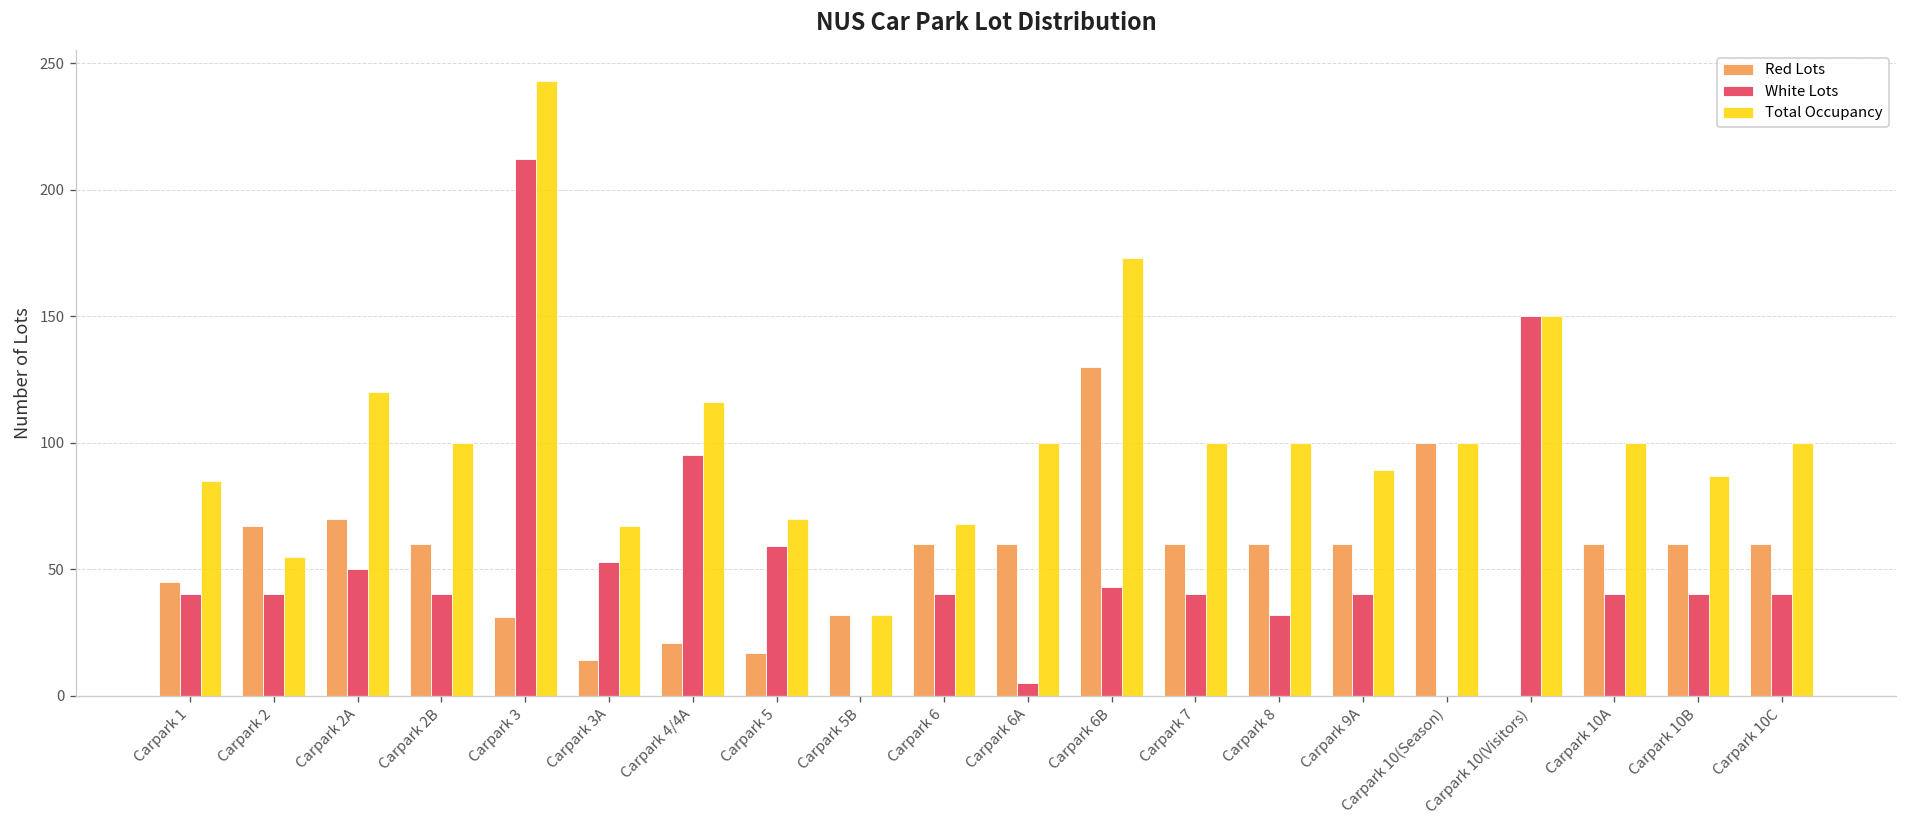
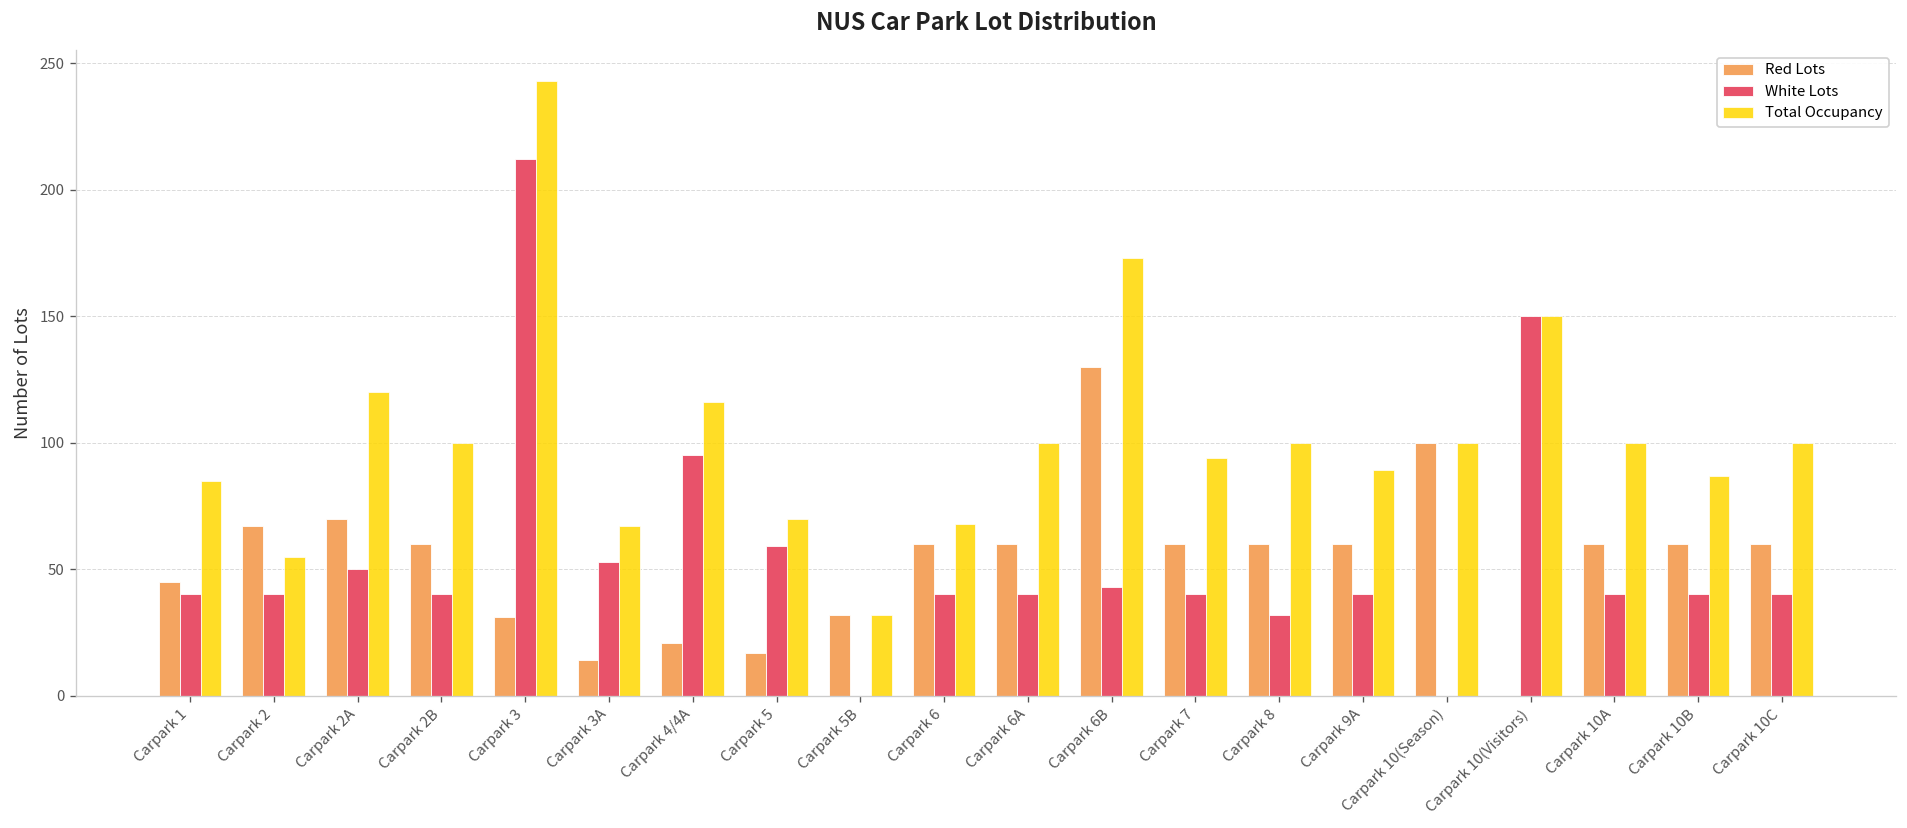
  {
    "Red Lots": {
      "Carpark 1": 45,
      "Carpark 2": 67,
      "Carpark 2A": 70,
      "Carpark 2B": 60,
      "Carpark 3": 31,
      "Carpark 3A": 14,
      "Carpark 4/4A": 21,
      "Carpark 5": 17,
      "Carpark 5B": 32,
      "Carpark 6": 60,
      "Carpark 6A": 60,
      "Carpark 6B": 130,
      "Carpark 7": 60,
      "Carpark 8": 60,
      "Carpark 9A": 60,
      "Carpark 10(Season)": 100,
      "Carpark 10(Visitors)": 0,
      "Carpark 10A": 60,
      "Carpark 10B": 60,
      "Carpark 10C": 60
    },
    "White Lots": {
      "Carpark 1": 40,
      "Carpark 2": 40,
      "Carpark 2A": 50,
      "Carpark 2B": 40,
      "Carpark 3": 212,
      "Carpark 3A": 53,
      "Carpark 4/4A": 95,
      "Carpark 5": 59,
      "Carpark 5B": 0,
      "Carpark 6": 40,
-     "Carpark 6A": 5,
+     "Carpark 6A": 40,
      "Carpark 6B": 43,
      "Carpark 7": 40,
      "Carpark 8": 32,
      "Carpark 9A": 40,
      "Carpark 10(Season)": 0,
      "Carpark 10(Visitors)": 150,
      "Carpark 10A": 40,
      "Carpark 10B": 40,
      "Carpark 10C": 40
    },
    "Total Occupancy": {
      "Carpark 1": 85,
      "Carpark 2": 55,
      "Carpark 2A": 120,
      "Carpark 2B": 100,
      "Carpark 3": 243,
      "Carpark 3A": 67,
      "Carpark 4/4A": 116,
      "Carpark 5": 70,
      "Carpark 5B": 32,
      "Carpark 6": 68,
      "Carpark 6A": 100,
      "Carpark 6B": 173,
-     "Carpark 7": 100,
+     "Carpark 7": 94,
      "Carpark 8": 100,
      "Carpark 9A": 89,
      "Carpark 10(Season)": 100,
      "Carpark 10(Visitors)": 150,
      "Carpark 10A": 100,
      "Carpark 10B": 87,
      "Carpark 10C": 100
    }
  }
